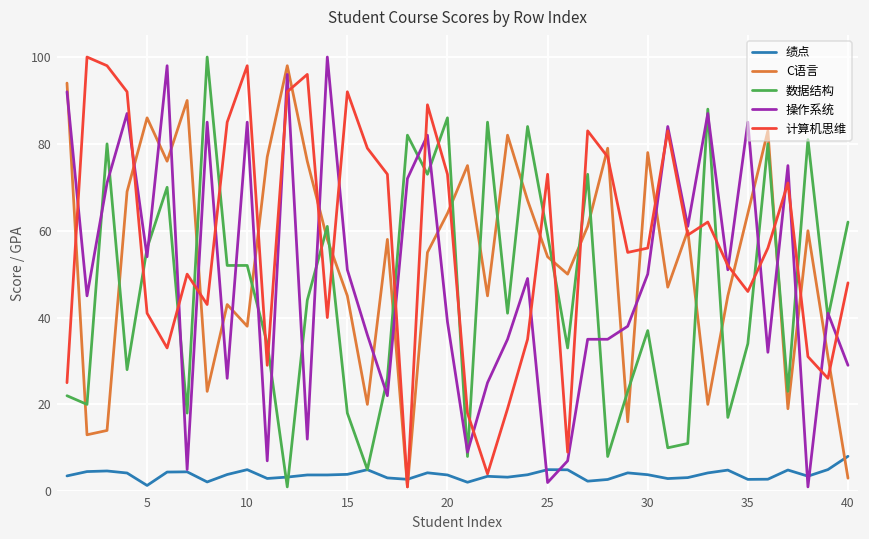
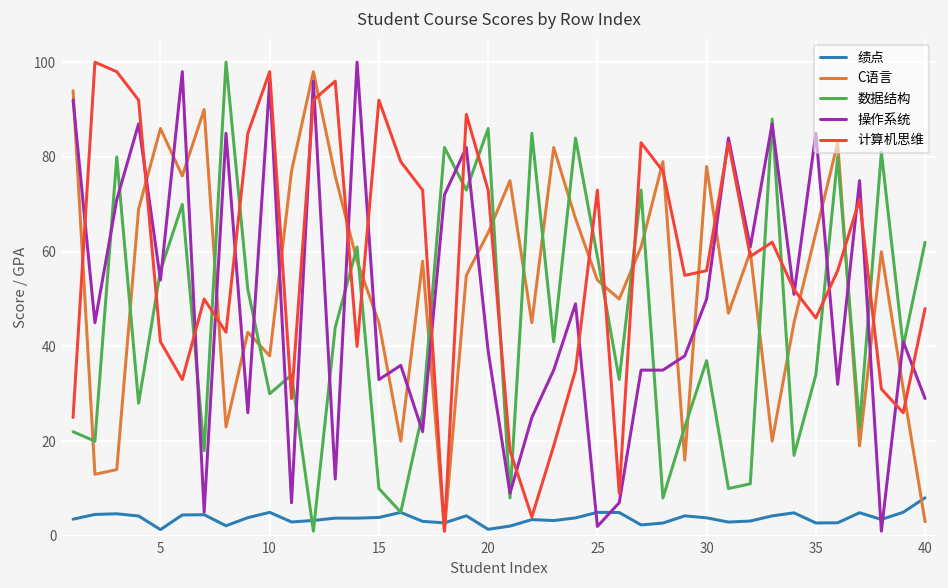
  {
    "绩点": {
      "5": 1,
      "10": 5,
      "15": 4,
-     "20": 4,
+     "20": 1,
      "25": 5,
      "30": 4,
      "35": 3,
      "40": 8
    },
    "数据结构": {
      "5": 56,
-     "10": 52,
-     "15": 18,
+     "10": 30,
+     "15": 10,
      "20": 86,
      "25": 59,
      "30": 37,
      "35": 34,
      "40": 62
    },
    "操作系统": {
      "5": 54,
-     "10": 85,
-     "15": 51,
+     "10": 96,
+     "15": 33,
      "20": 39,
      "25": 2,
      "30": 50,
      "40": 29
    }
  }
